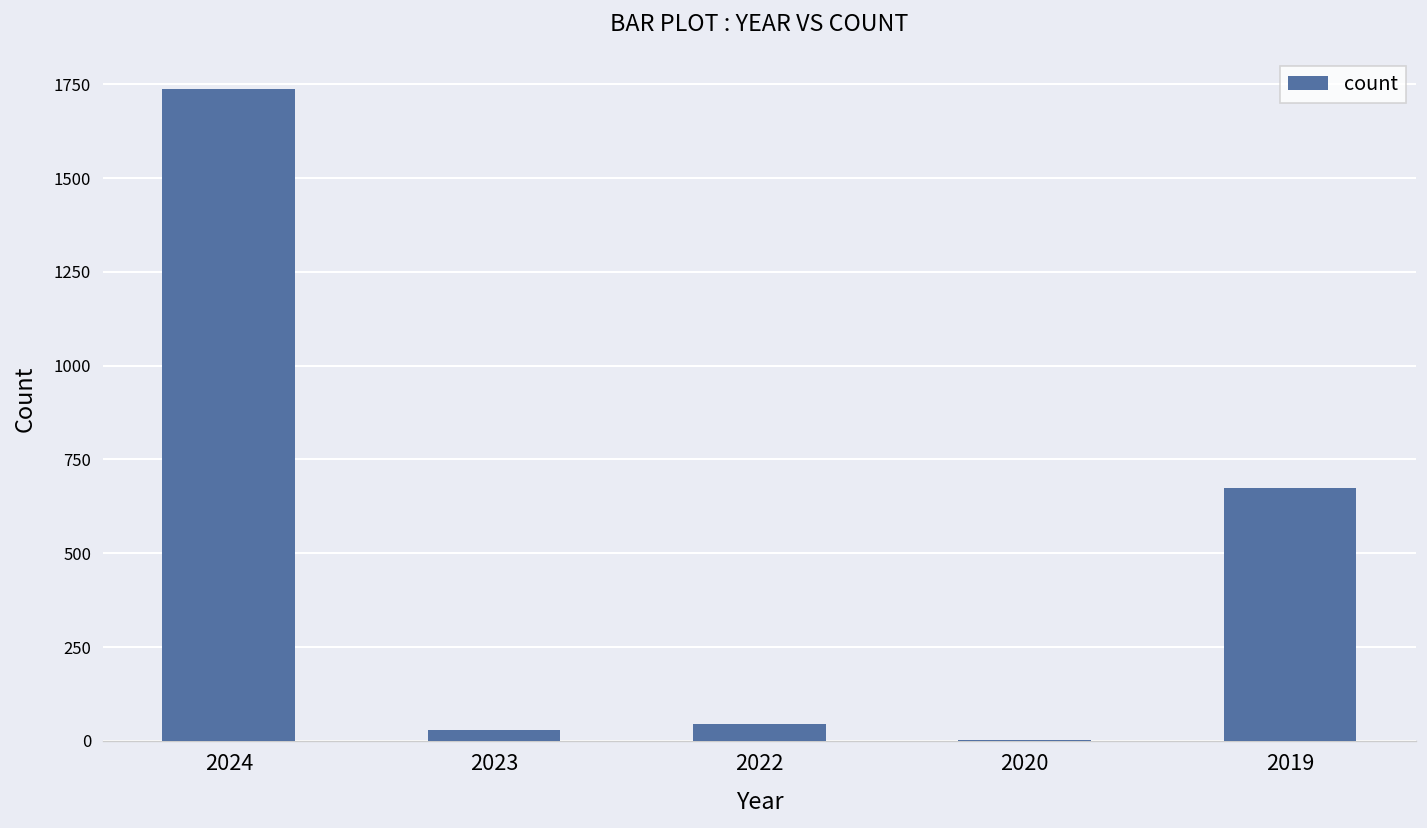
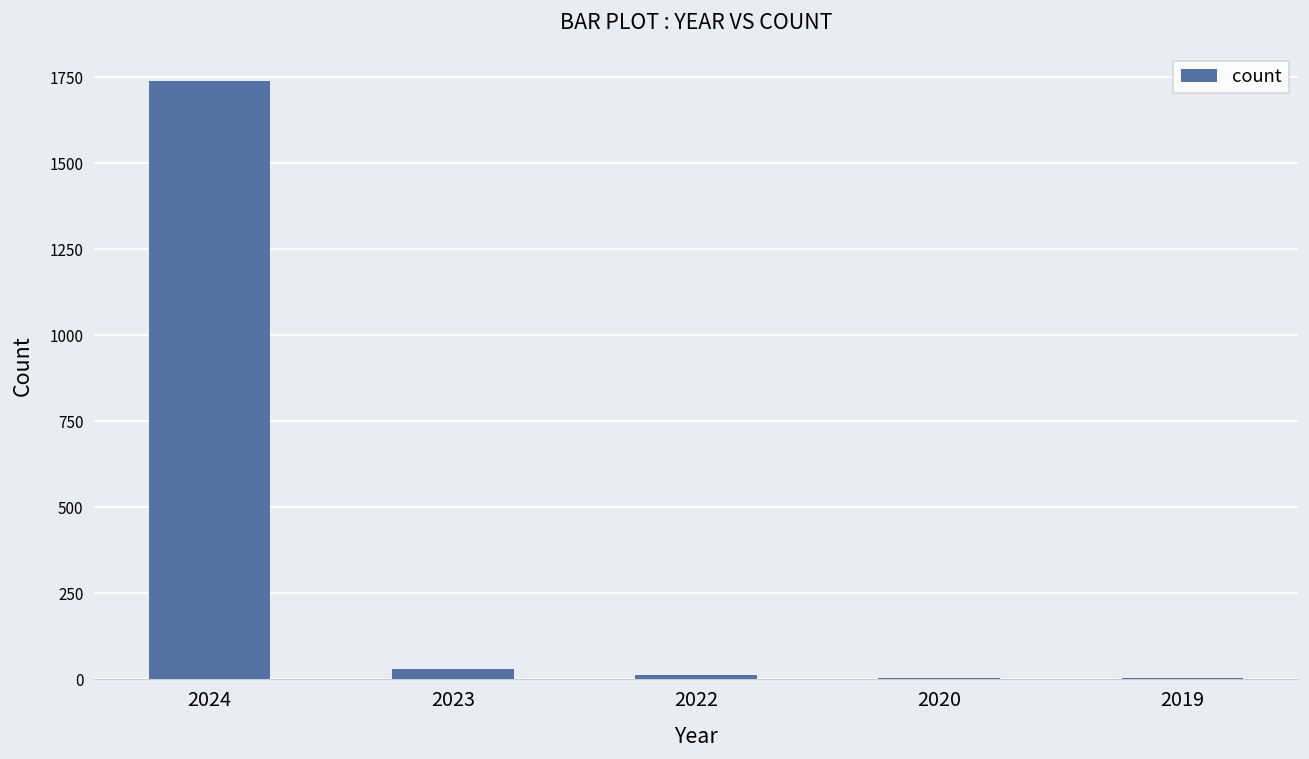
  {
    "2024": 1740,
    "2023": 30,
-   "2022": 40,
-   "2019": 670
+   "2022": 10,
+   "2019": 0
  }
